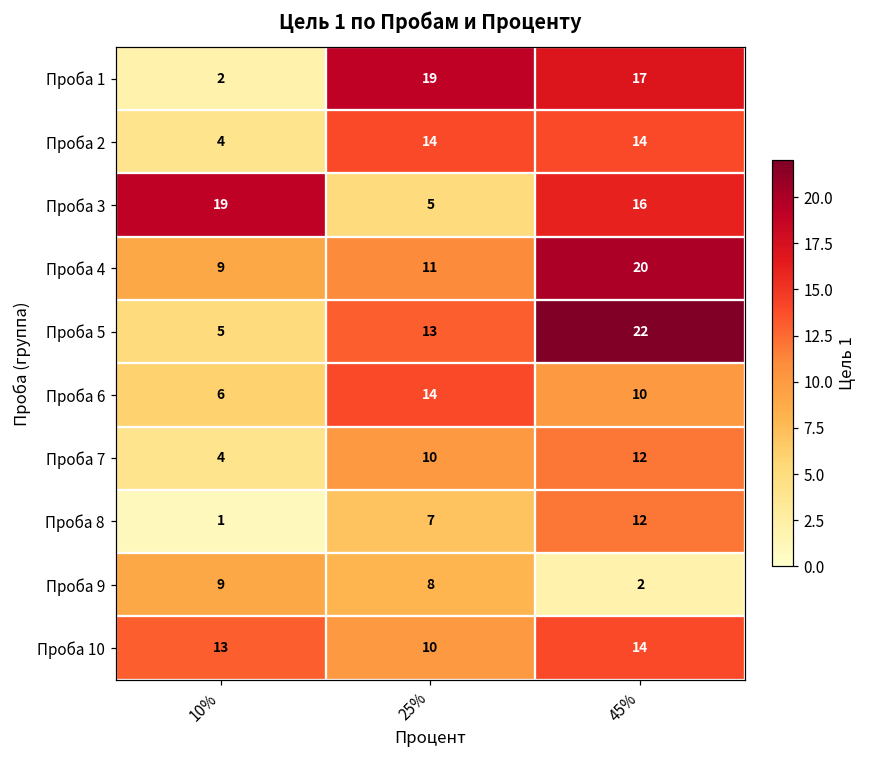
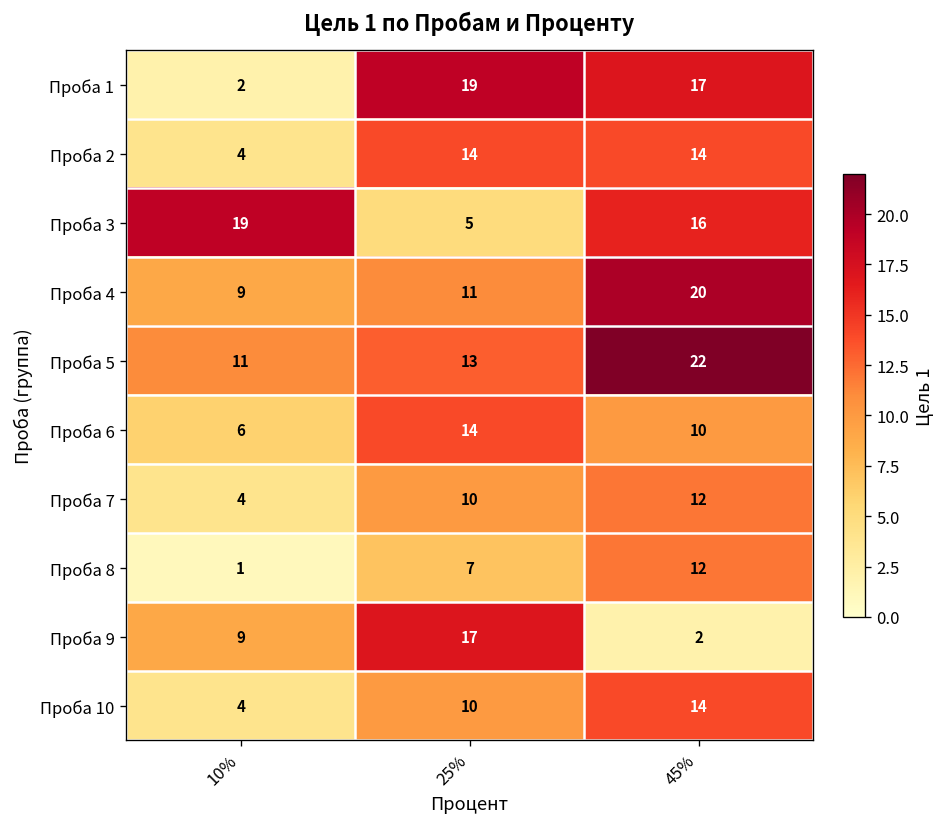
  {
    "Проба 1": {
      "10%": 2,
      "25%": 19,
      "45%": 17
    },
    "Проба 2": {
      "10%": 4,
      "25%": 14,
      "45%": 14
    },
    "Проба 3": {
      "10%": 19,
      "25%": 5,
      "45%": 16
    },
    "Проба 4": {
      "10%": 9,
      "25%": 11,
      "45%": 20
    },
    "Проба 5": {
-     "10%": 5,
+     "10%": 11,
      "25%": 13,
      "45%": 22
    },
    "Проба 6": {
      "10%": 6,
      "25%": 14,
      "45%": 10
    },
    "Проба 7": {
      "10%": 4,
      "25%": 10,
      "45%": 12
    },
    "Проба 8": {
      "10%": 1,
      "25%": 7,
      "45%": 12
    },
    "Проба 9": {
      "10%": 9,
-     "25%": 8,
+     "25%": 17,
      "45%": 2
    },
    "Проба 10": {
-     "10%": 13,
+     "10%": 4,
      "25%": 10,
      "45%": 14
    }
  }
